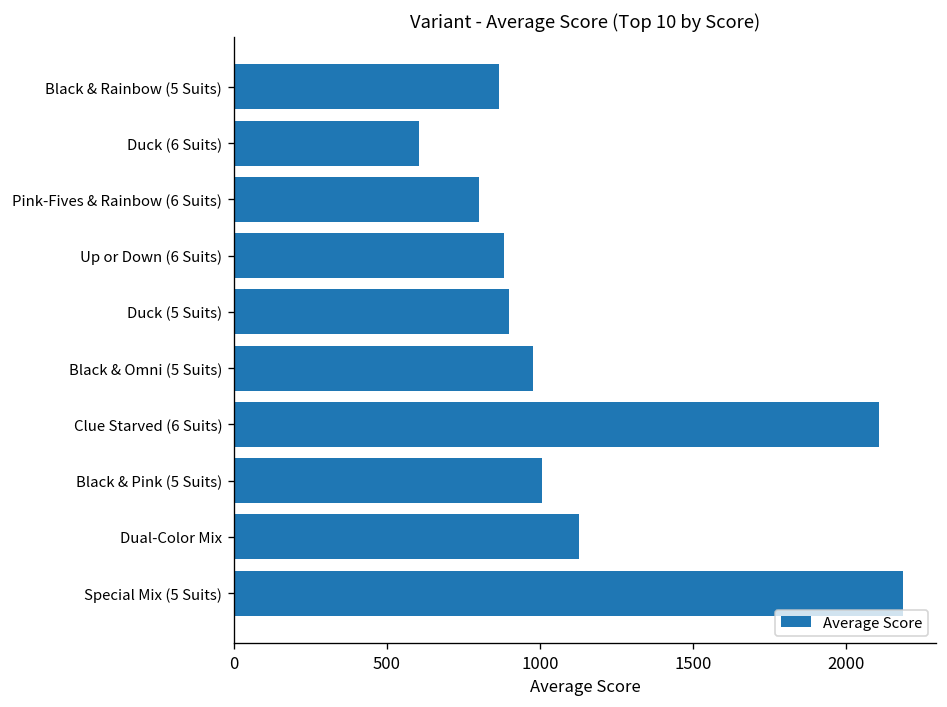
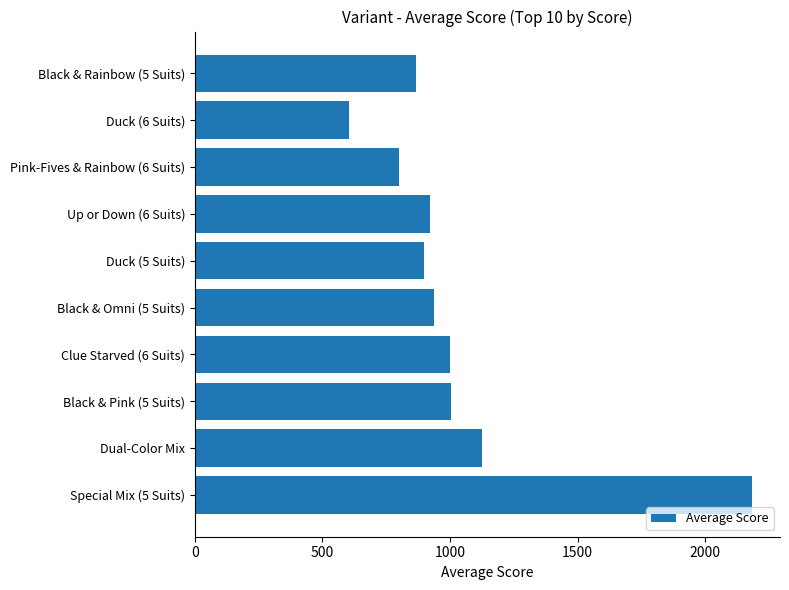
  {
    "Black & Rainbow (5 Suits)": 870,
    "Duck (6 Suits)": 610,
    "Pink-Fives & Rainbow (6 Suits)": 800,
-   "Up or Down (6 Suits)": 880,
+   "Up or Down (6 Suits)": 920,
    "Duck (5 Suits)": 900,
-   "Black & Omni (5 Suits)": 980,
-   "Clue Starved (6 Suits)": 2110,
+   "Black & Omni (5 Suits)": 940,
+   "Clue Starved (6 Suits)": 1000,
    "Black & Pink (5 Suits)": 1000,
    "Dual-Color Mix": 1130,
    "Special Mix (5 Suits)": 2180
  }
